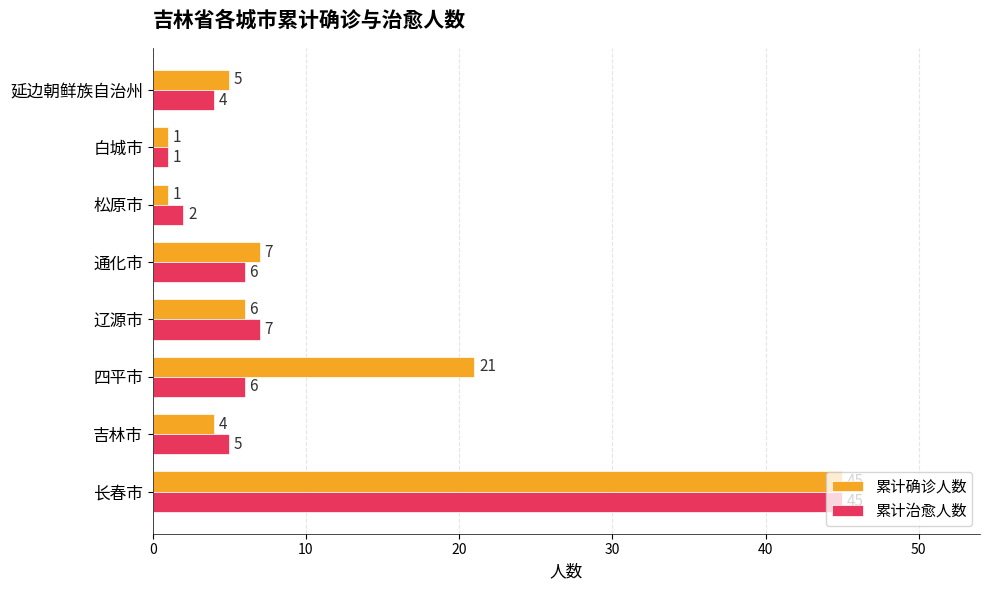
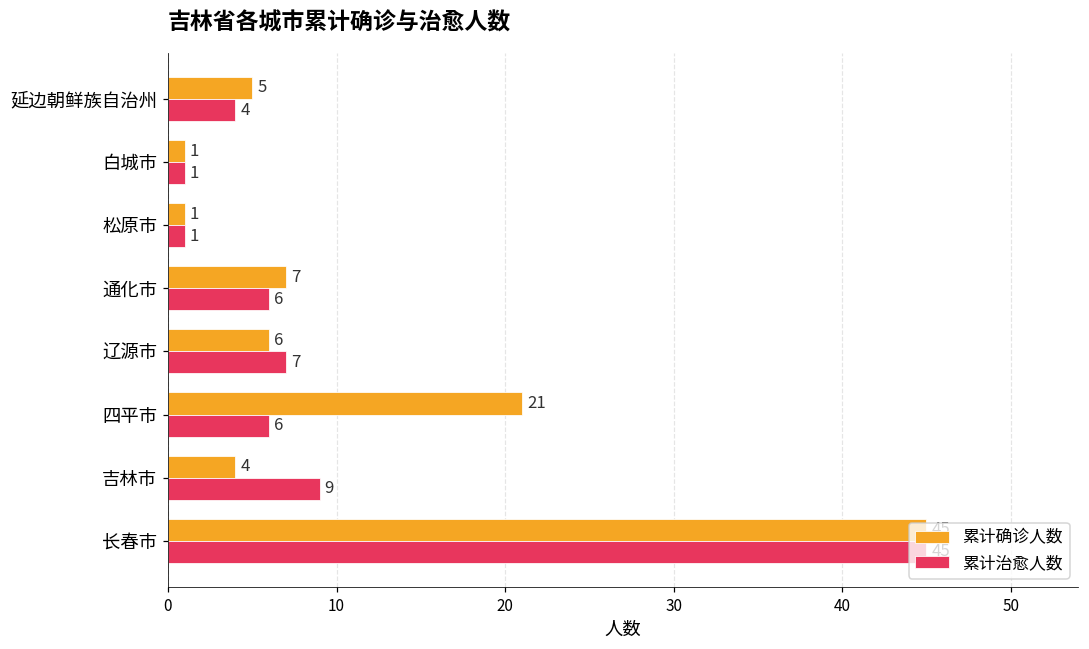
  {
    "累计确诊人数": {
      "延边朝鲜族自治州": 5,
      "白城市": 1,
      "松原市": 1,
      "通化市": 7,
      "辽源市": 6,
      "四平市": 21,
      "吉林市": 4
    },
    "累计治愈人数": {
      "延边朝鲜族自治州": 4,
      "白城市": 1,
-     "松原市": 2,
+     "松原市": 1,
      "通化市": 6,
      "辽源市": 7,
      "四平市": 6,
-     "吉林市": 5
+     "吉林市": 9
    }
  }
